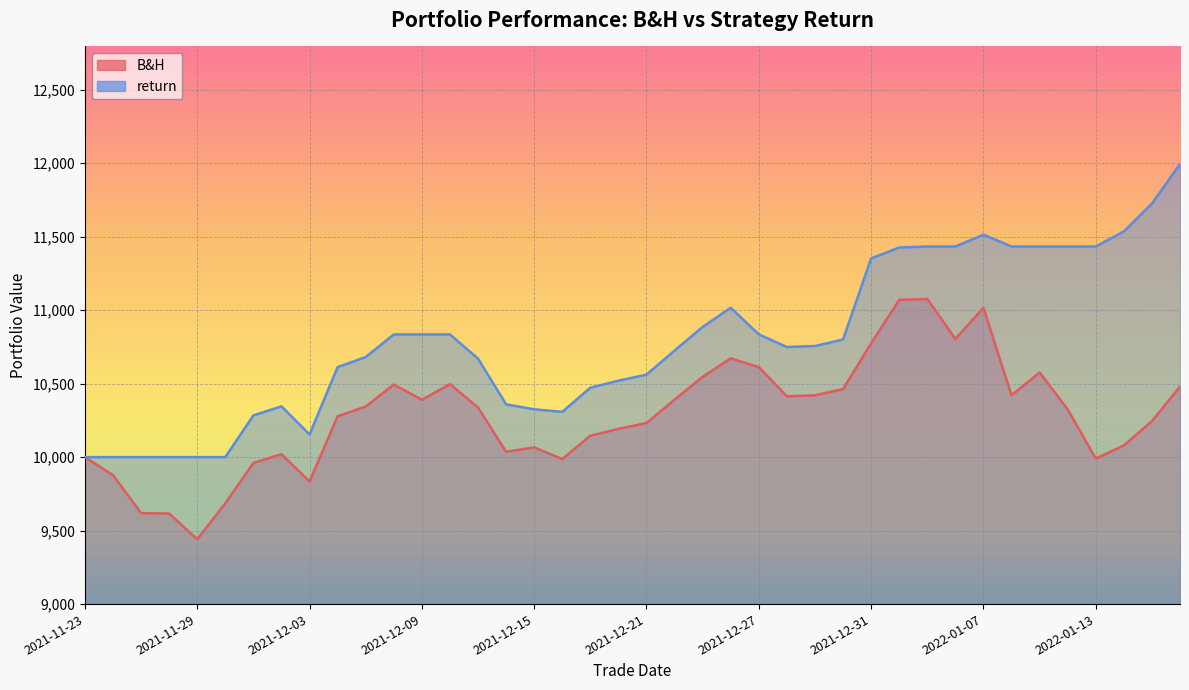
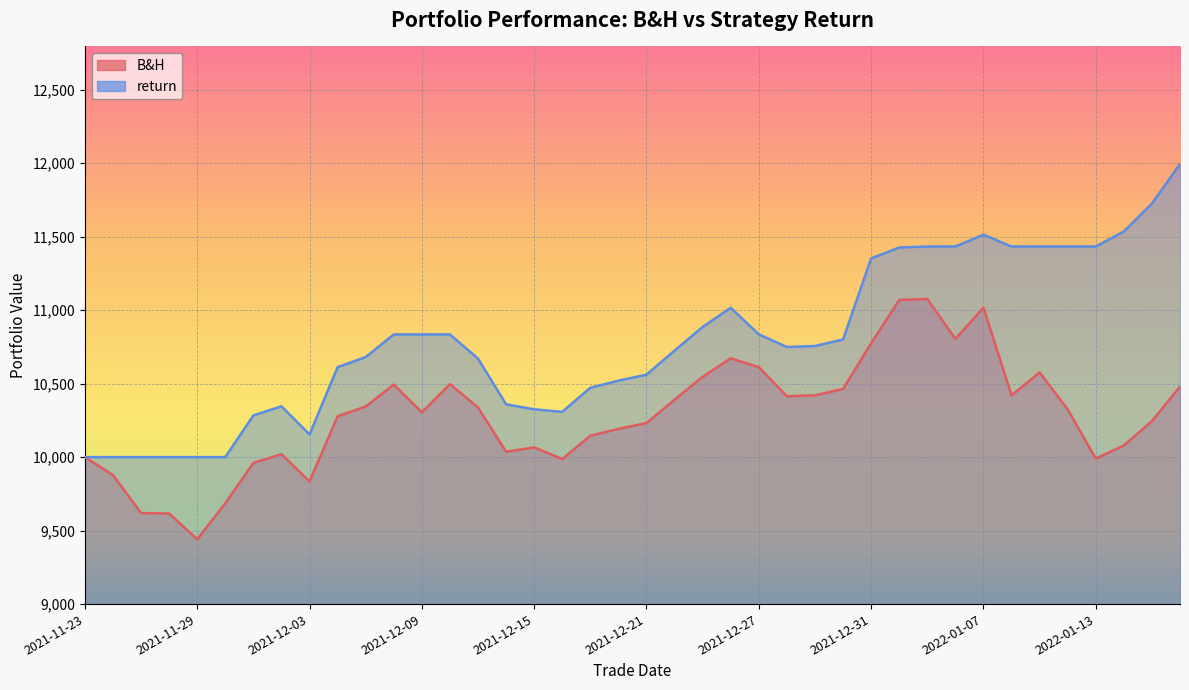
  {
    "B&H": {
      "2021-11-29": "9,440",
      "2021-12-03": "9,830",
-     "2021-12-09": "10,390",
+     "2021-12-09": "10,300",
      "2021-12-15": "10,070",
      "2021-12-21": "10,230",
      "2021-12-27": "10,610",
      "2021-12-31": "10,770",
      "2022-01-07": "11,020",
      "2022-01-13": "9,990"
    },
    "return": {
      "2021-11-29": "10,000",
      "2021-12-03": "10,150",
      "2021-12-09": "10,830",
      "2021-12-15": "10,330",
      "2021-12-21": "10,560",
      "2021-12-27": "10,840",
      "2021-12-31": "11,350",
      "2022-01-07": "11,510",
      "2022-01-13": "11,430"
    }
  }
